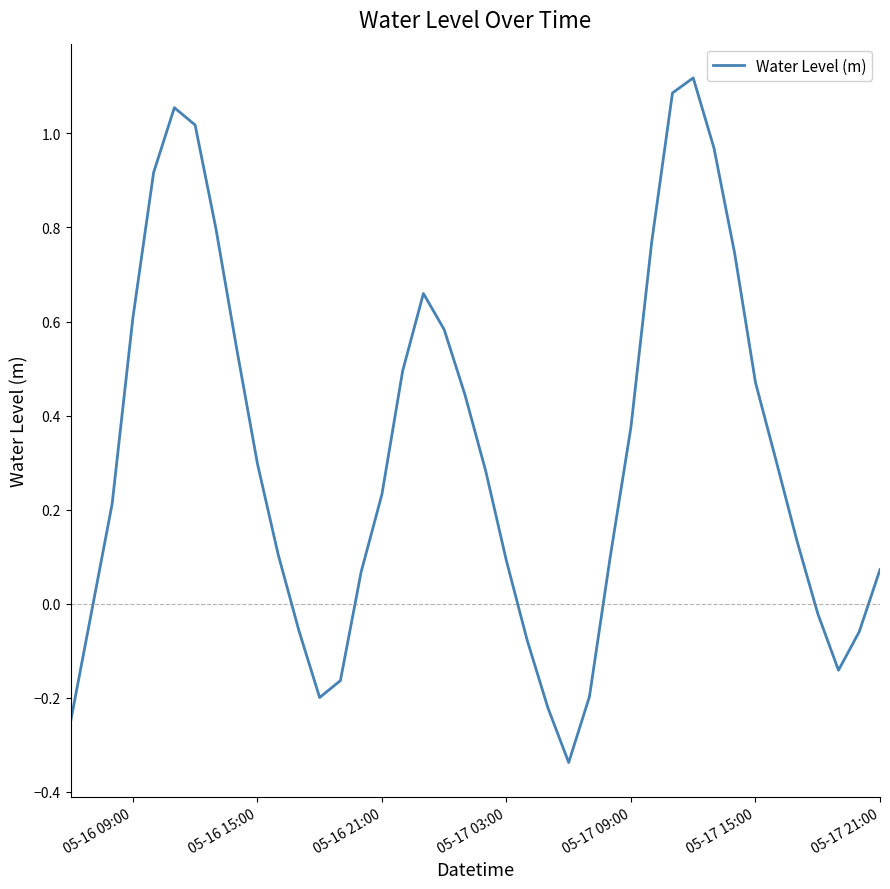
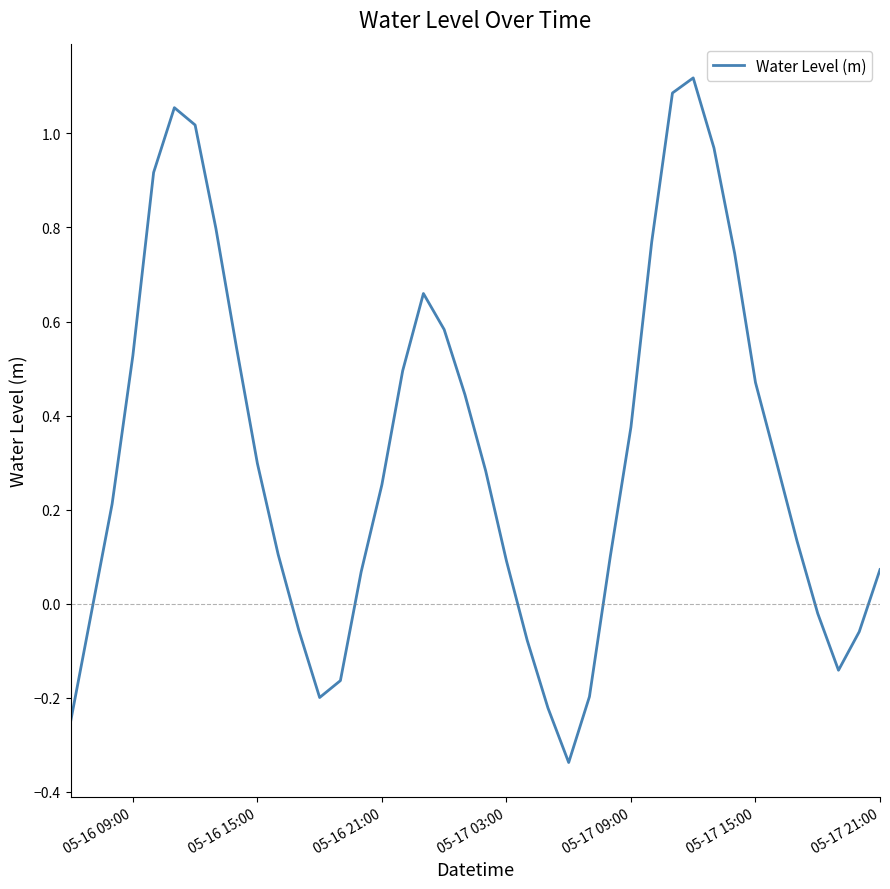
  {
-   "05-16 09:00": 0.61,
+   "05-16 09:00": 0.53,
    "05-16 15:00": 0.30,
-   "05-16 21:00": 0.23,
+   "05-16 21:00": 0.25,
    "05-17 03:00": 0.09,
    "05-17 09:00": 0.38,
    "05-17 15:00": 0.47,
    "05-17 21:00": 0.07
  }
